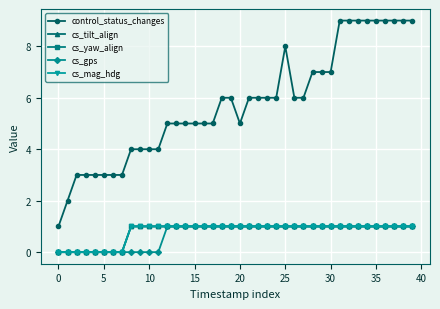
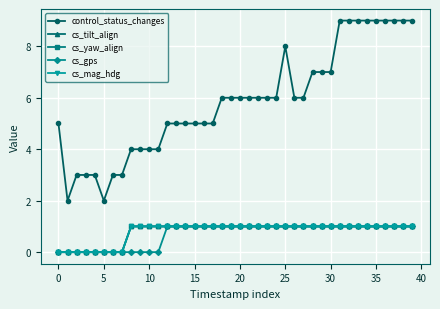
  {
    "control_status_changes": {
-     "0": 1,
-     "5": 3,
+     "0": 5,
+     "5": 2,
      "10": 4,
      "15": 5,
-     "20": 5,
+     "20": 6,
      "25": 8,
      "30": 7,
      "35": 9
    }
  }
